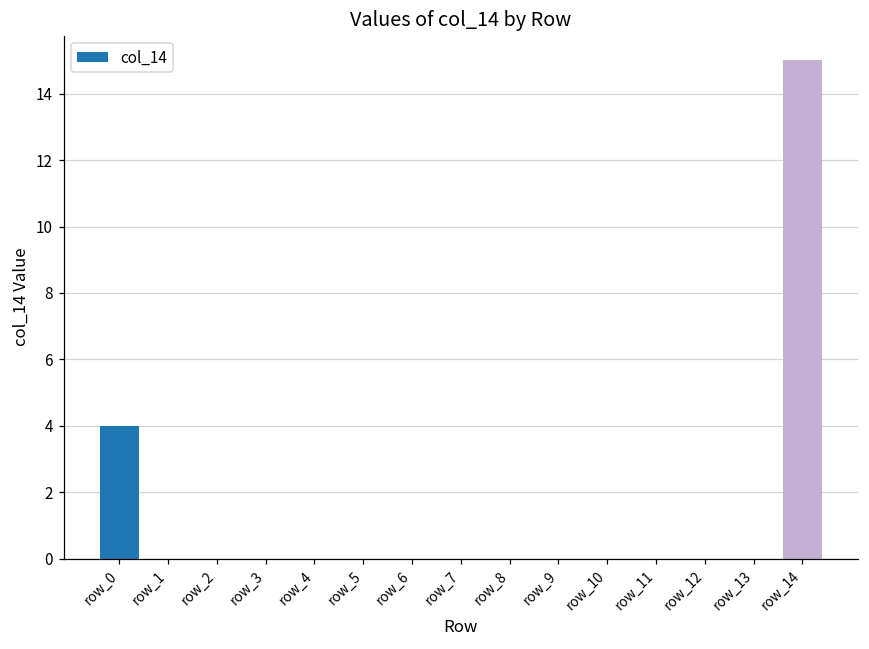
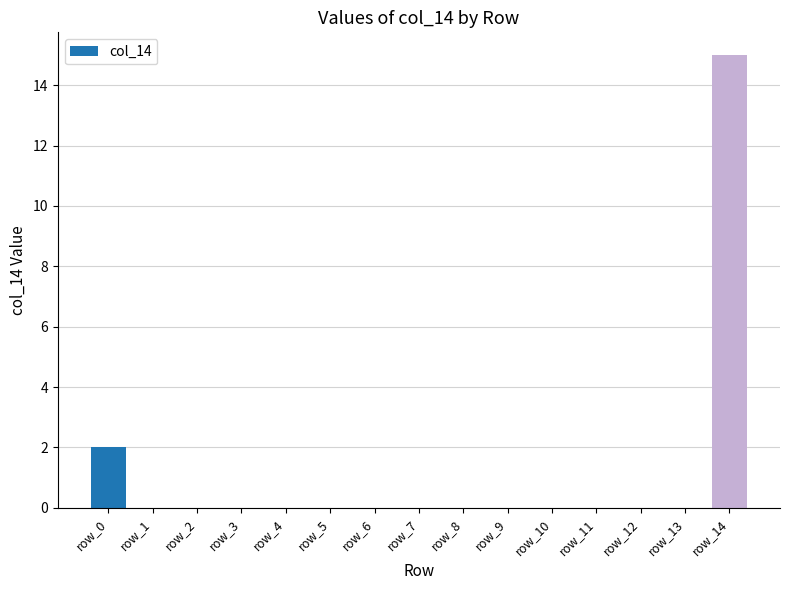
  {
-   "row_0": 4,
+   "row_0": 2,
    "row_1": 0,
    "row_2": 0,
    "row_3": 0,
    "row_4": 0,
    "row_5": 0,
    "row_6": 0,
    "row_7": 0,
    "row_8": 0,
    "row_9": 0,
    "row_10": 0,
    "row_11": 0,
    "row_12": 0,
    "row_13": 0,
    "row_14": 15
  }
